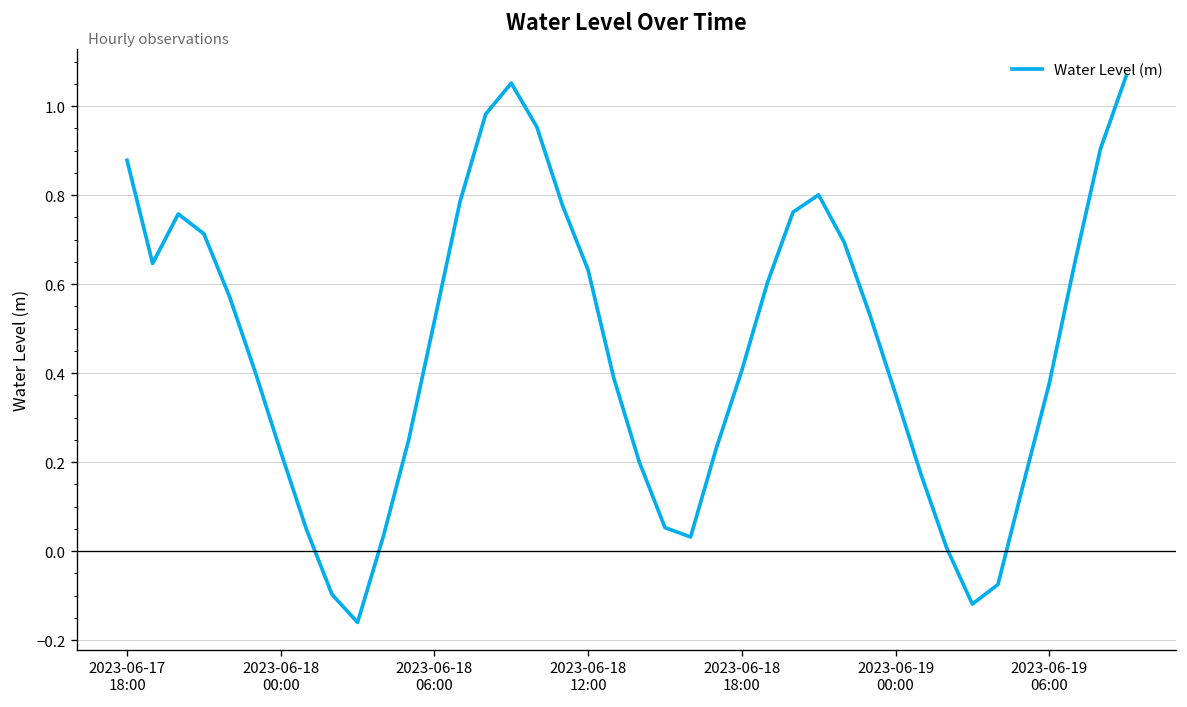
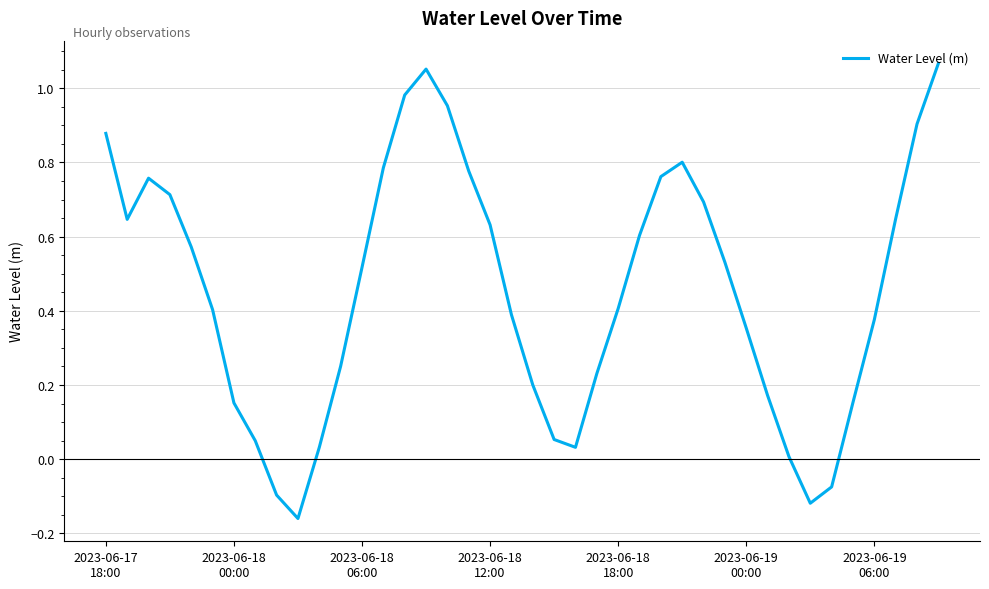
  {
    "2023-06-17 18:00": 0.88,
-   "2023-06-18 00:00": 0.22,
+   "2023-06-18 00:00": 0.15,
    "2023-06-18 06:00": 0.52,
    "2023-06-18 12:00": 0.63,
    "2023-06-18 18:00": 0.41,
    "2023-06-19 00:00": 0.35,
    "2023-06-19 06:00": 0.38
  }
